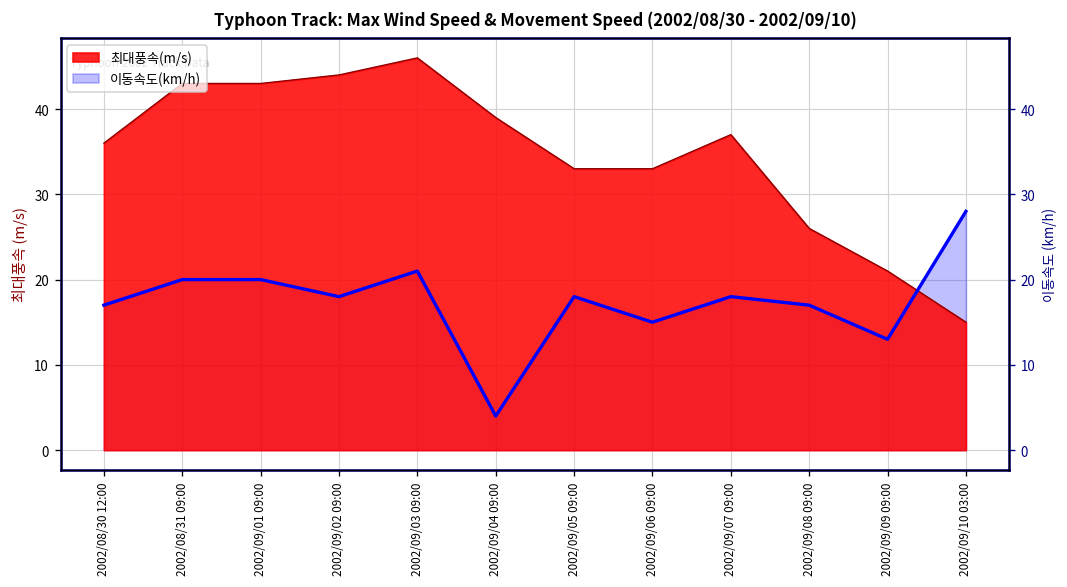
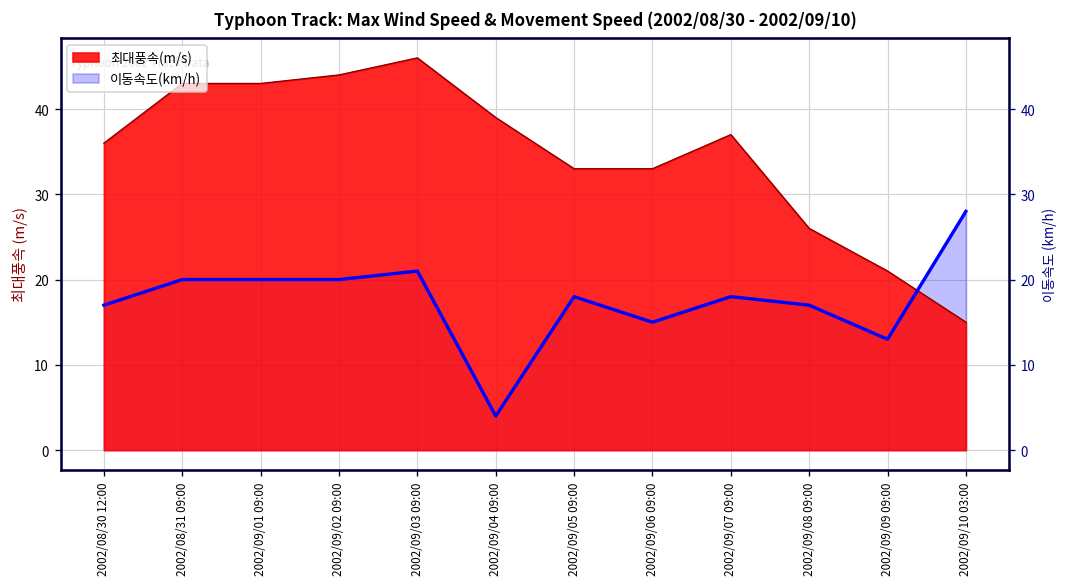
  {
    "최대풍속(m/s)": {
      "2002/08/30 12:00": 36,
      "2002/09/01 09:00": 43,
      "2002/09/02 09:00": 44,
      "2002/09/03 09:00": 46,
      "2002/09/04 09:00": 39,
      "2002/09/05 09:00": 33,
      "2002/09/06 09:00": 33,
      "2002/09/07 09:00": 37,
      "2002/09/08 09:00": 26,
      "2002/09/09 09:00": 21,
      "2002/09/10 03:00": 15
    },
    "이동속도(km/h)": {
      "2002/08/30 12:00": 17,
      "2002/08/31 09:00": 20,
      "2002/09/01 09:00": 20,
-     "2002/09/02 09:00": 18,
+     "2002/09/02 09:00": 20,
      "2002/09/03 09:00": 21,
      "2002/09/04 09:00": 4,
      "2002/09/05 09:00": 18,
      "2002/09/06 09:00": 15,
      "2002/09/07 09:00": 18,
      "2002/09/08 09:00": 17,
      "2002/09/09 09:00": 13,
      "2002/09/10 03:00": 28
    }
  }
